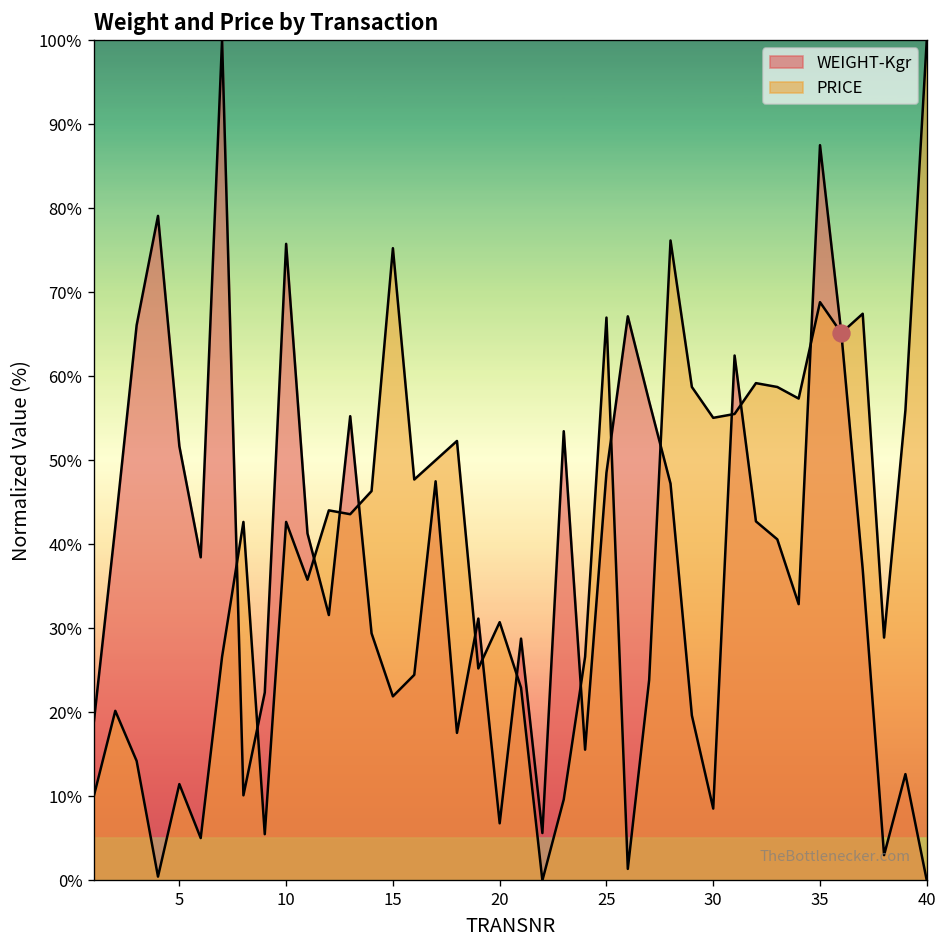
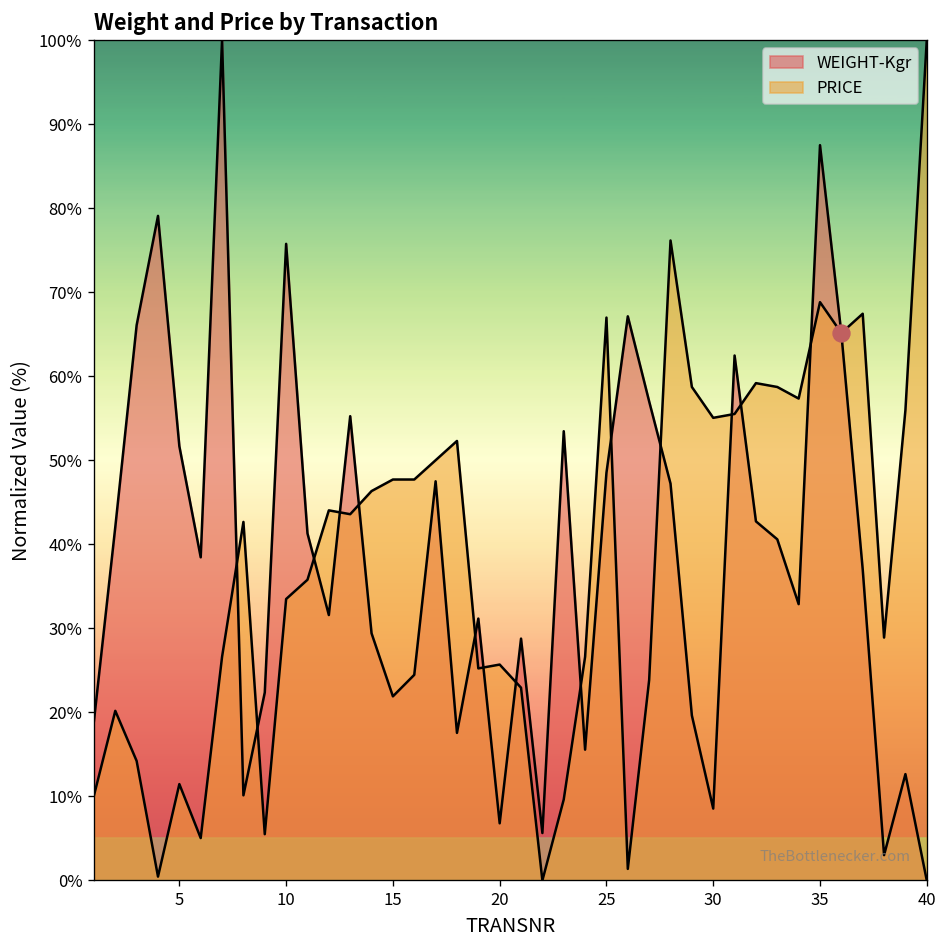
  {
    "PRICE": {
      "5": "11%",
-     "10": "43%",
-     "15": "75%",
-     "20": "31%",
+     "10": "33%",
+     "15": "48%",
+     "20": "26%",
      "25": "67%",
      "30": "55%",
      "35": "69%",
      "40": "100%"
    }
  }
